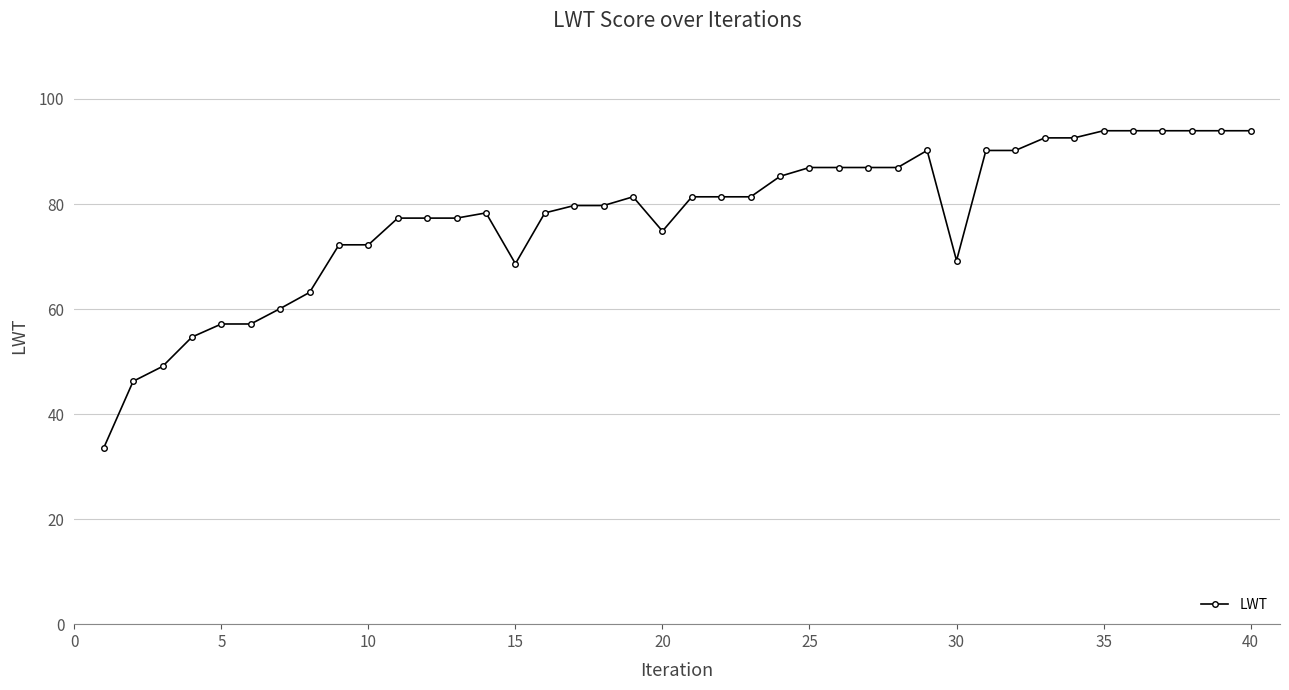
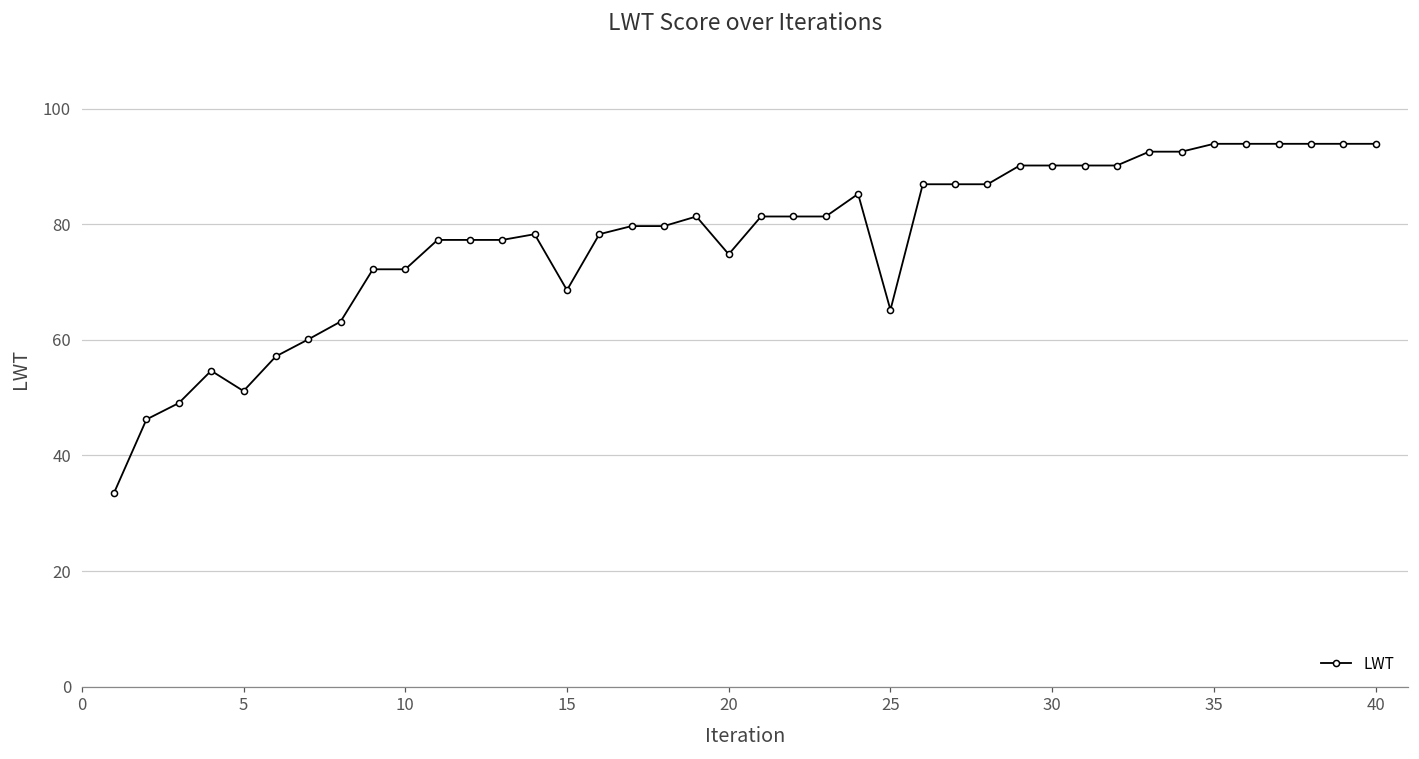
  {
-   "5": 57,
+   "5": 51,
    "10": 72,
    "15": 69,
    "20": 75,
-   "25": 87,
-   "30": 69,
+   "25": 65,
+   "30": 90,
    "35": 94,
    "40": 94
  }
